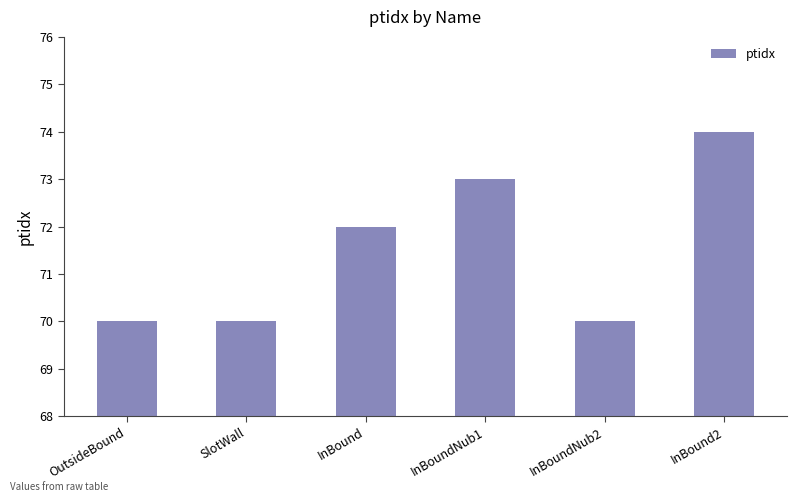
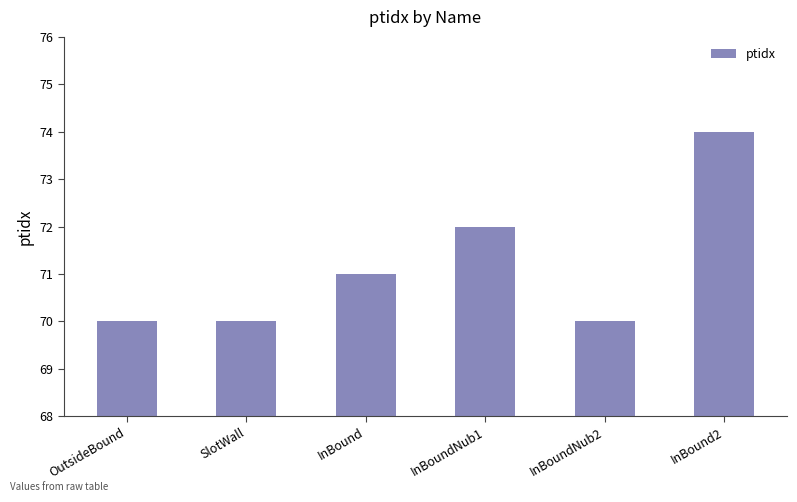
  {
    "OutsideBound": 70,
    "SlotWall": 70,
-   "InBound": 72,
-   "InBoundNub1": 73,
+   "InBound": 71,
+   "InBoundNub1": 72,
    "InBoundNub2": 70,
    "InBound2": 74
  }
